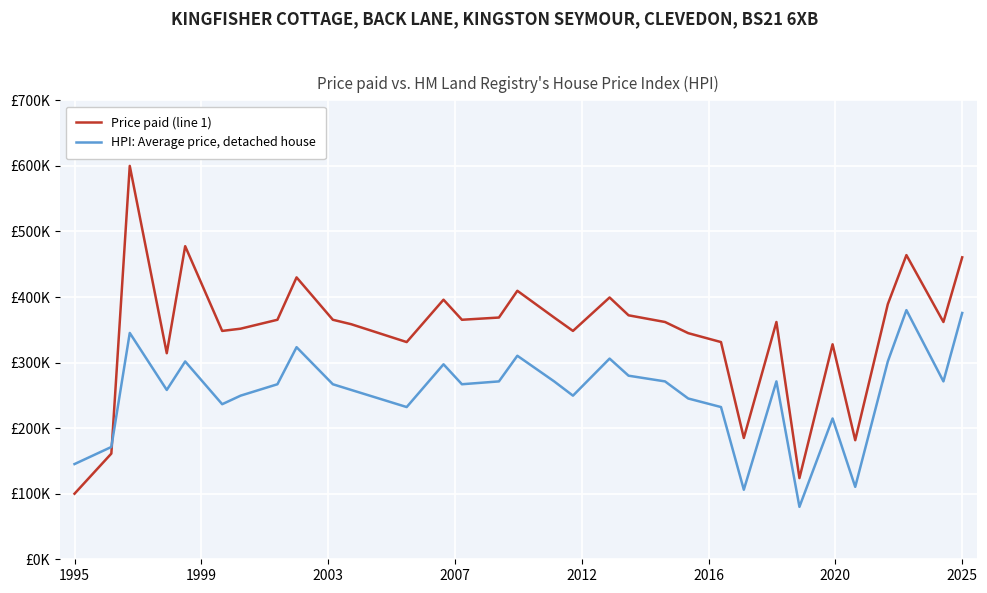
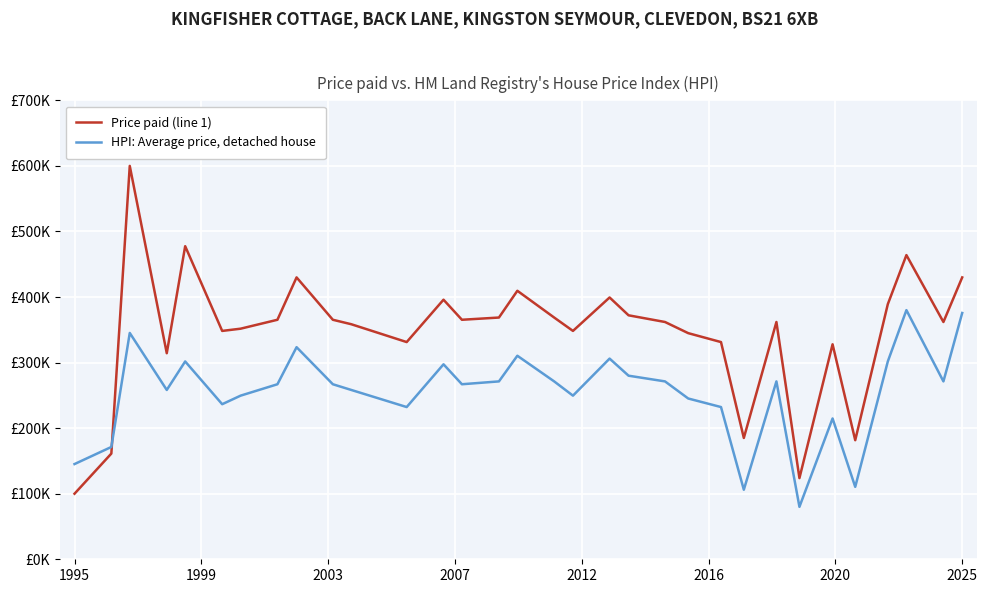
  {
    "Price paid (line 1)": {
      "1995": "£100000",
-     "2025": "£460000"
+     "2025": "£430000"
    },
    "HPI: Average price, detached house": {
      "1995": "£150000",
      "2025": "£380000"
    }
  }
